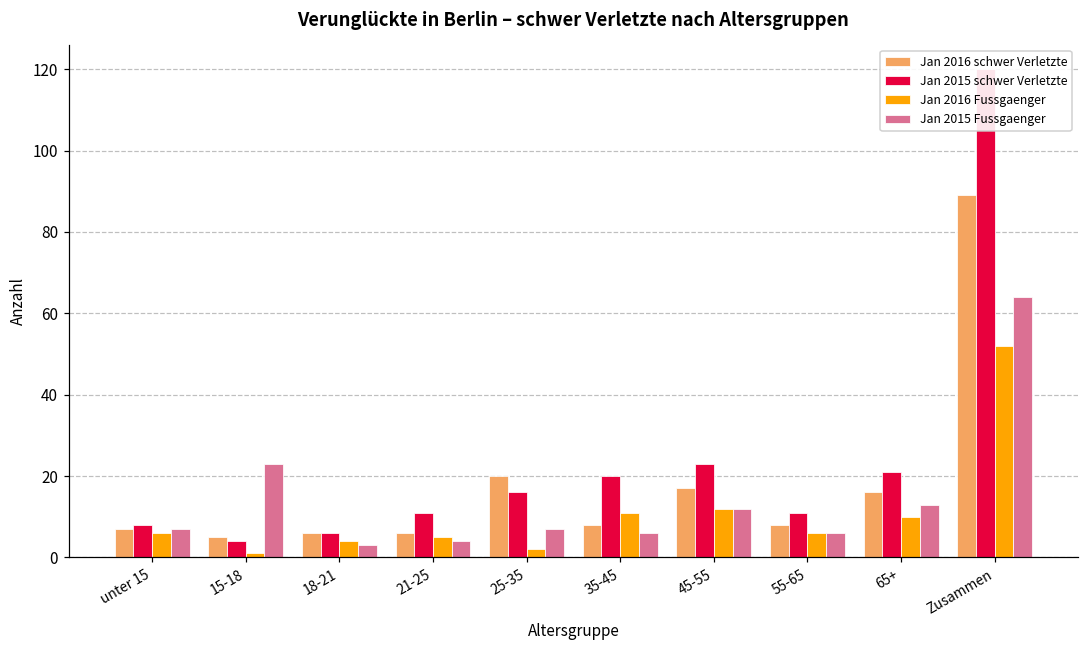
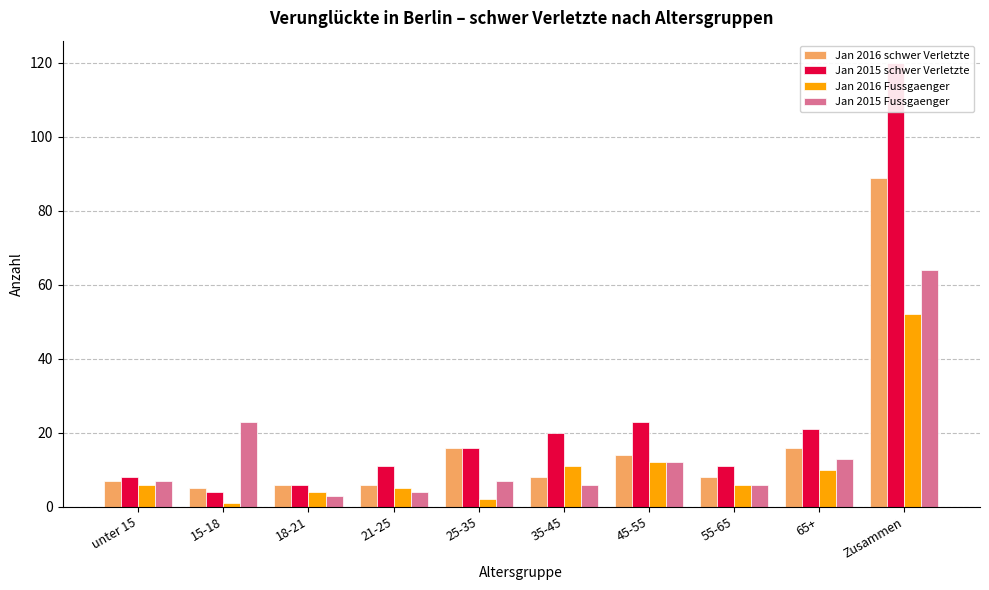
  {
    "Jan 2016 schwer Verletzte": {
      "unter 15": 7,
      "15-18": 5,
      "18-21": 6,
      "21-25": 6,
-     "25-35": 20,
+     "25-35": 16,
      "35-45": 8,
-     "45-55": 17,
+     "45-55": 14,
      "55-65": 8,
      "65+": 16,
      "Zusammen": 89
    },
    "Jan 2015 schwer Verletzte": {
      "unter 15": 8,
      "15-18": 4,
      "18-21": 6,
      "21-25": 11,
      "25-35": 16,
      "35-45": 20,
      "45-55": 23,
      "55-65": 11,
      "65+": 21
    },
    "Jan 2016 Fussgaenger": {
      "unter 15": 6,
      "15-18": 1,
      "18-21": 4,
      "21-25": 5,
      "25-35": 2,
      "35-45": 11,
      "45-55": 12,
      "55-65": 6,
      "65+": 10,
      "Zusammen": 52
    },
    "Jan 2015 Fussgaenger": {
      "unter 15": 7,
      "15-18": 23,
      "18-21": 3,
      "21-25": 4,
      "25-35": 7,
      "35-45": 6,
      "45-55": 12,
      "55-65": 6,
      "65+": 13,
      "Zusammen": 64
    }
  }
